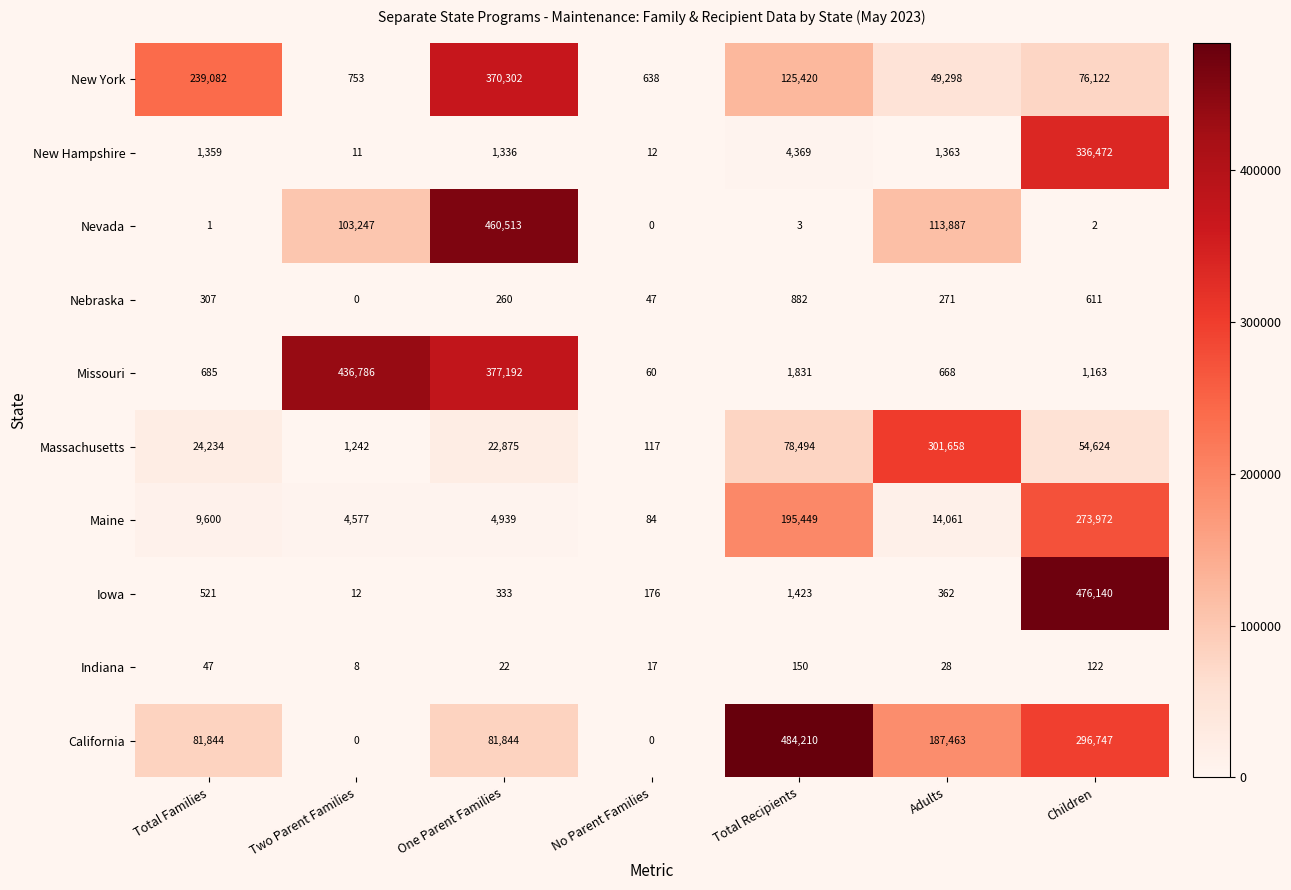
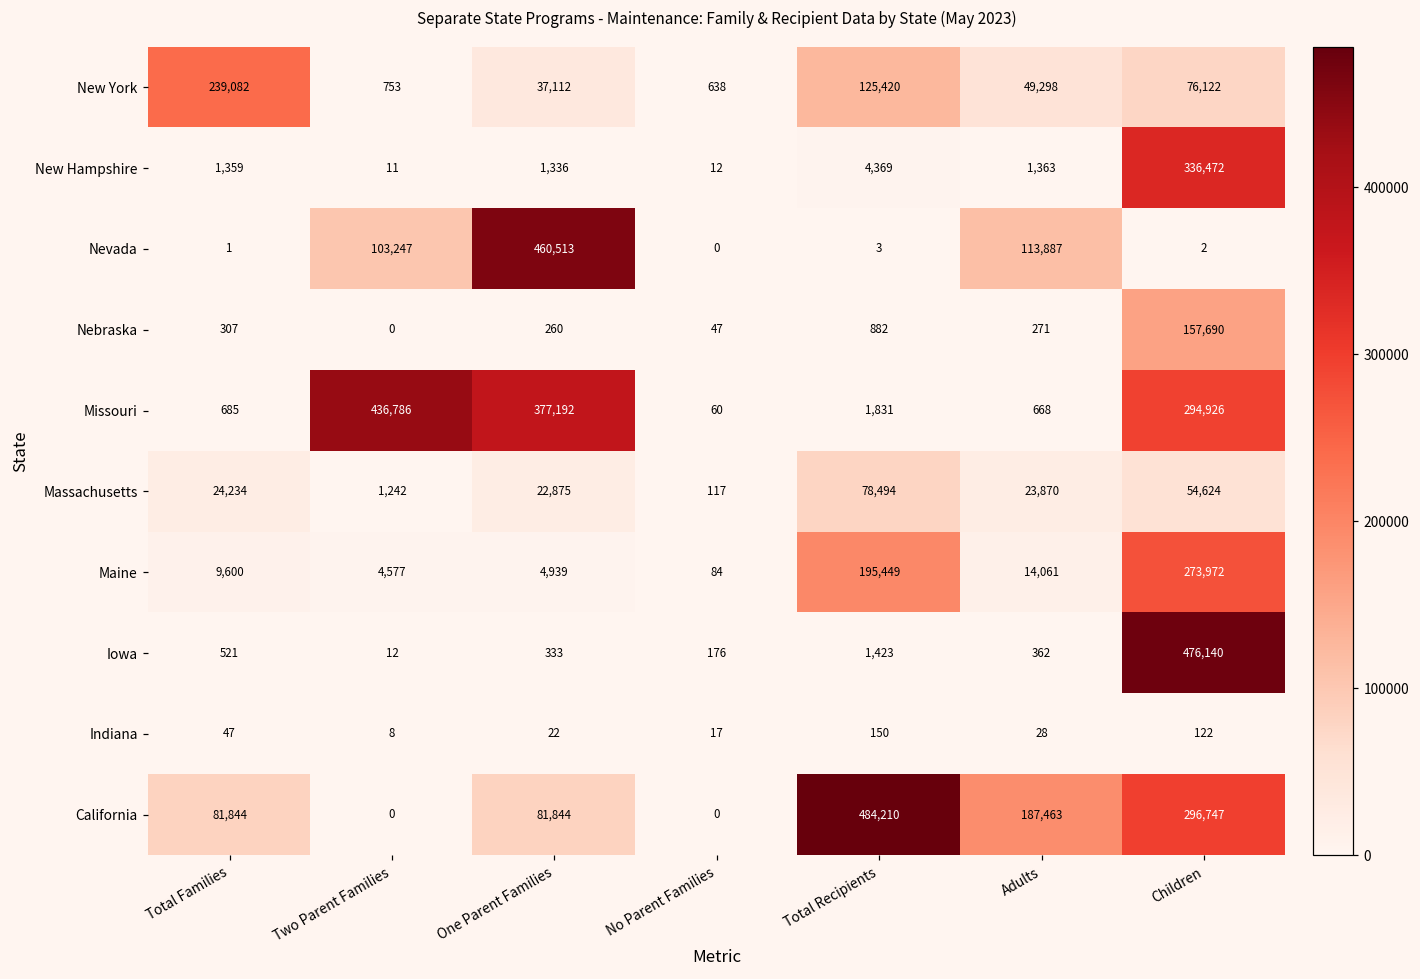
  {
    "New York": {
      "Total Families": "239,082",
      "Two Parent Families": "753",
-     "One Parent Families": "370,302",
+     "One Parent Families": "37,112",
      "No Parent Families": "638",
      "Total Recipients": "125,420",
      "Adults": "49,298",
      "Children": "76,122"
    },
    "New Hampshire": {
      "Total Families": "1,359",
      "Two Parent Families": "11",
      "One Parent Families": "1,336",
      "No Parent Families": "12",
      "Total Recipients": "4,369",
      "Adults": "1,363",
      "Children": "336,472"
    },
    "Nevada": {
      "Total Families": "1",
      "Two Parent Families": "103,247",
      "One Parent Families": "460,513",
      "No Parent Families": "0",
      "Total Recipients": "3",
      "Adults": "113,887",
      "Children": "2"
    },
    "Nebraska": {
      "Total Families": "307",
      "Two Parent Families": "0",
      "One Parent Families": "260",
      "No Parent Families": "47",
      "Total Recipients": "882",
      "Adults": "271",
-     "Children": "611"
+     "Children": "157,690"
    },
    "Missouri": {
      "Total Families": "685",
      "Two Parent Families": "436,786",
      "One Parent Families": "377,192",
      "No Parent Families": "60",
      "Total Recipients": "1,831",
      "Adults": "668",
-     "Children": "1,163"
+     "Children": "294,926"
    },
    "Massachusetts": {
      "Total Families": "24,234",
      "Two Parent Families": "1,242",
      "One Parent Families": "22,875",
      "No Parent Families": "117",
      "Total Recipients": "78,494",
-     "Adults": "301,658",
+     "Adults": "23,870",
      "Children": "54,624"
    },
    "Maine": {
      "Total Families": "9,600",
      "Two Parent Families": "4,577",
      "One Parent Families": "4,939",
      "No Parent Families": "84",
      "Total Recipients": "195,449",
      "Adults": "14,061",
      "Children": "273,972"
    },
    "Iowa": {
      "Total Families": "521",
      "Two Parent Families": "12",
      "One Parent Families": "333",
      "No Parent Families": "176",
      "Total Recipients": "1,423",
      "Adults": "362",
      "Children": "476,140"
    },
    "Indiana": {
      "Total Families": "47",
      "Two Parent Families": "8",
      "One Parent Families": "22",
      "No Parent Families": "17",
      "Total Recipients": "150",
      "Adults": "28",
      "Children": "122"
    },
    "California": {
      "Total Families": "81,844",
      "Two Parent Families": "0",
      "One Parent Families": "81,844",
      "No Parent Families": "0",
      "Total Recipients": "484,210",
      "Adults": "187,463",
      "Children": "296,747"
    }
  }
